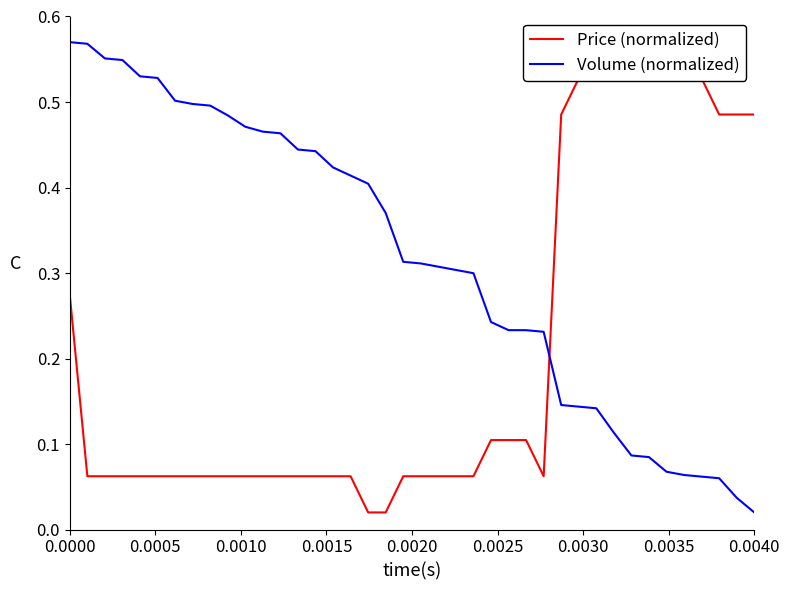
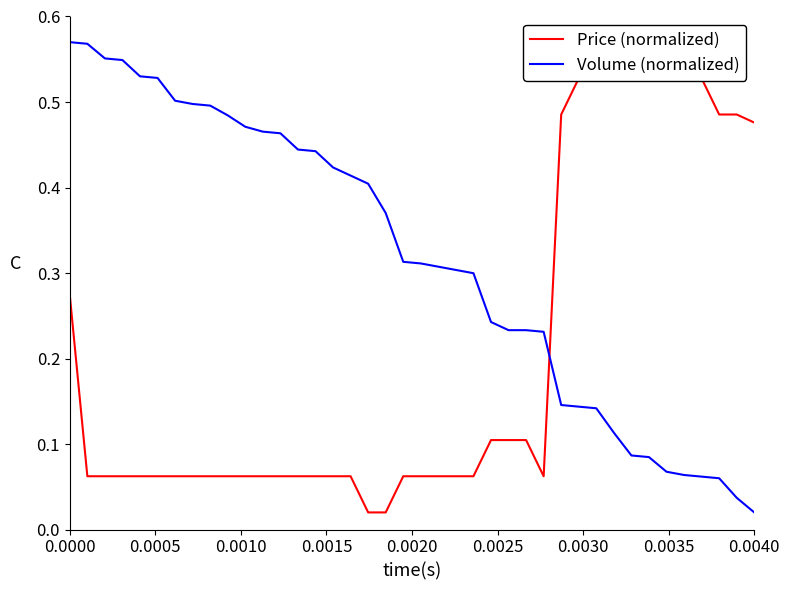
  {
    "Price (normalized)": {
      "0.0000": 0.27,
-     "0.0040": 0.49
+     "0.0040": 0.48
    },
    "Volume (normalized)": {
      "0.0000": 0.57,
      "0.0040": 0.02
    }
  }
